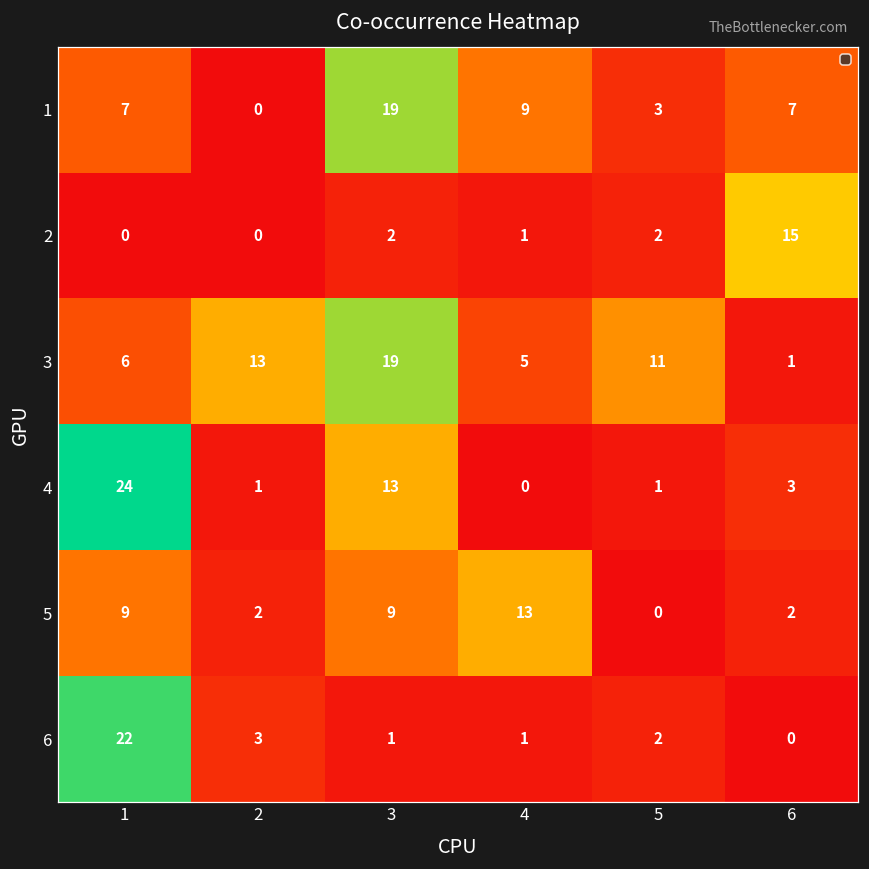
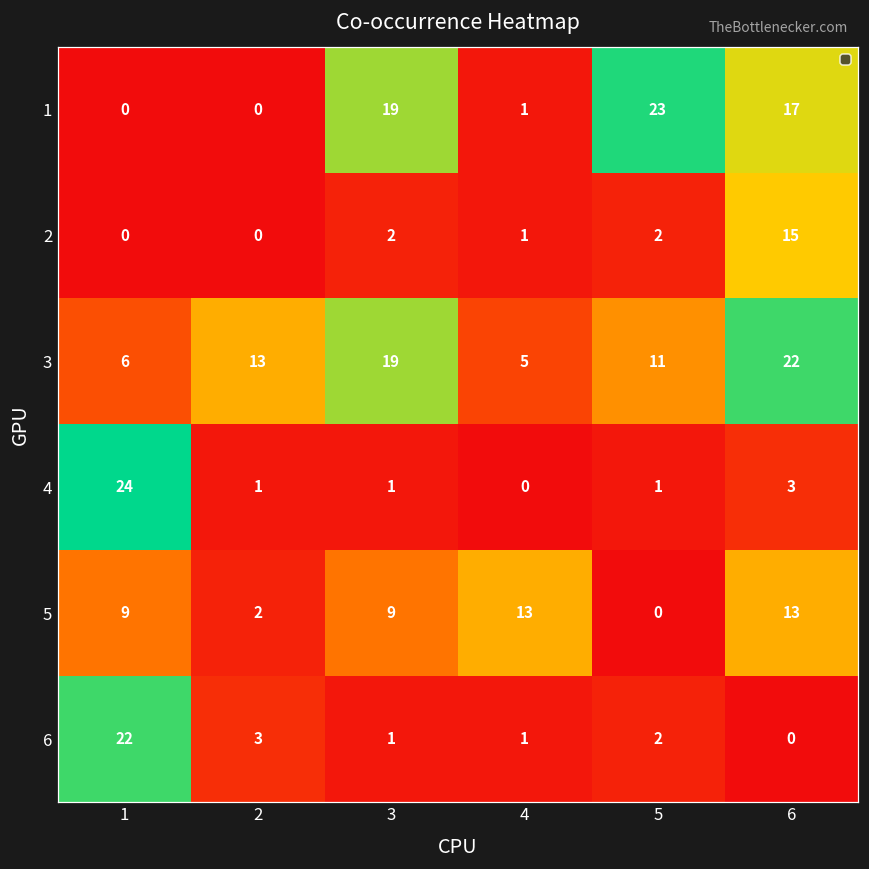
  {
    "1": {
-     "1": 7,
+     "1": 0,
      "2": 0,
      "3": 19,
-     "4": 9,
-     "5": 3,
-     "6": 7
+     "4": 1,
+     "5": 23,
+     "6": 17
    },
    "2": {
      "1": 0,
      "2": 0,
      "3": 2,
      "4": 1,
      "5": 2,
      "6": 15
    },
    "3": {
      "1": 6,
      "2": 13,
      "3": 19,
      "4": 5,
      "5": 11,
-     "6": 1
+     "6": 22
    },
    "4": {
      "1": 24,
      "2": 1,
-     "3": 13,
+     "3": 1,
      "4": 0,
      "5": 1,
      "6": 3
    },
    "5": {
      "1": 9,
      "2": 2,
      "3": 9,
      "4": 13,
      "5": 0,
-     "6": 2
+     "6": 13
    },
    "6": {
      "1": 22,
      "2": 3,
      "3": 1,
      "4": 1,
      "5": 2,
      "6": 0
    }
  }
